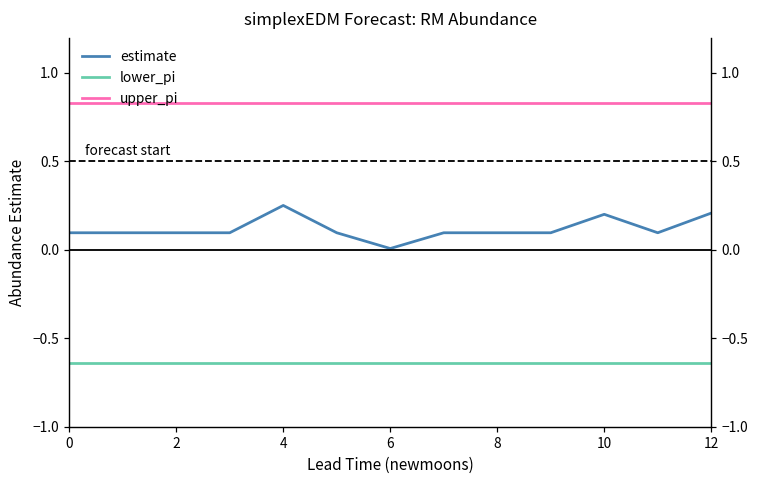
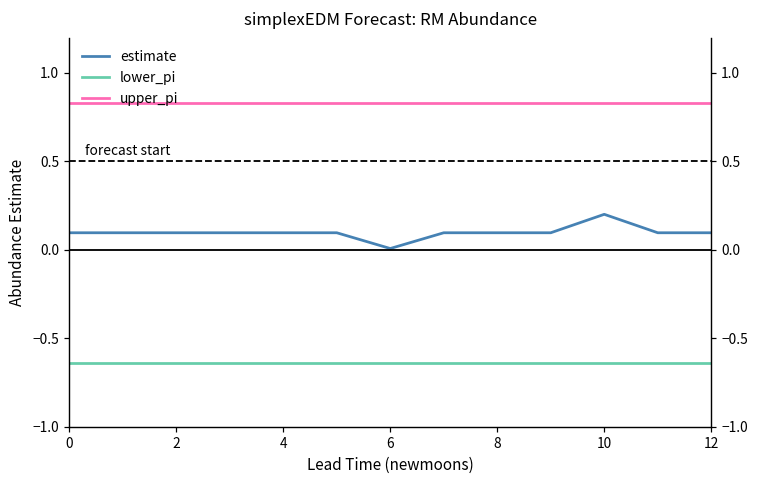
  {
    "estimate": {
      "0": 0.10,
      "2": 0.10,
-     "4": 0.25,
+     "4": 0.10,
      "6": 0.01,
      "8": 0.10,
      "10": 0.20,
-     "12": 0.21
+     "12": 0.10
    },
    "lower_pi": {
      "0": -0.64,
      "2": -0.64,
      "4": -0.64,
      "6": -0.64,
      "8": -0.64,
      "10": -0.64,
      "12": -0.64
    },
    "upper_pi": {
      "0": 0.83,
      "2": 0.83,
      "4": 0.83,
      "6": 0.83,
      "8": 0.83,
      "10": 0.83,
      "12": 0.83
    }
  }
